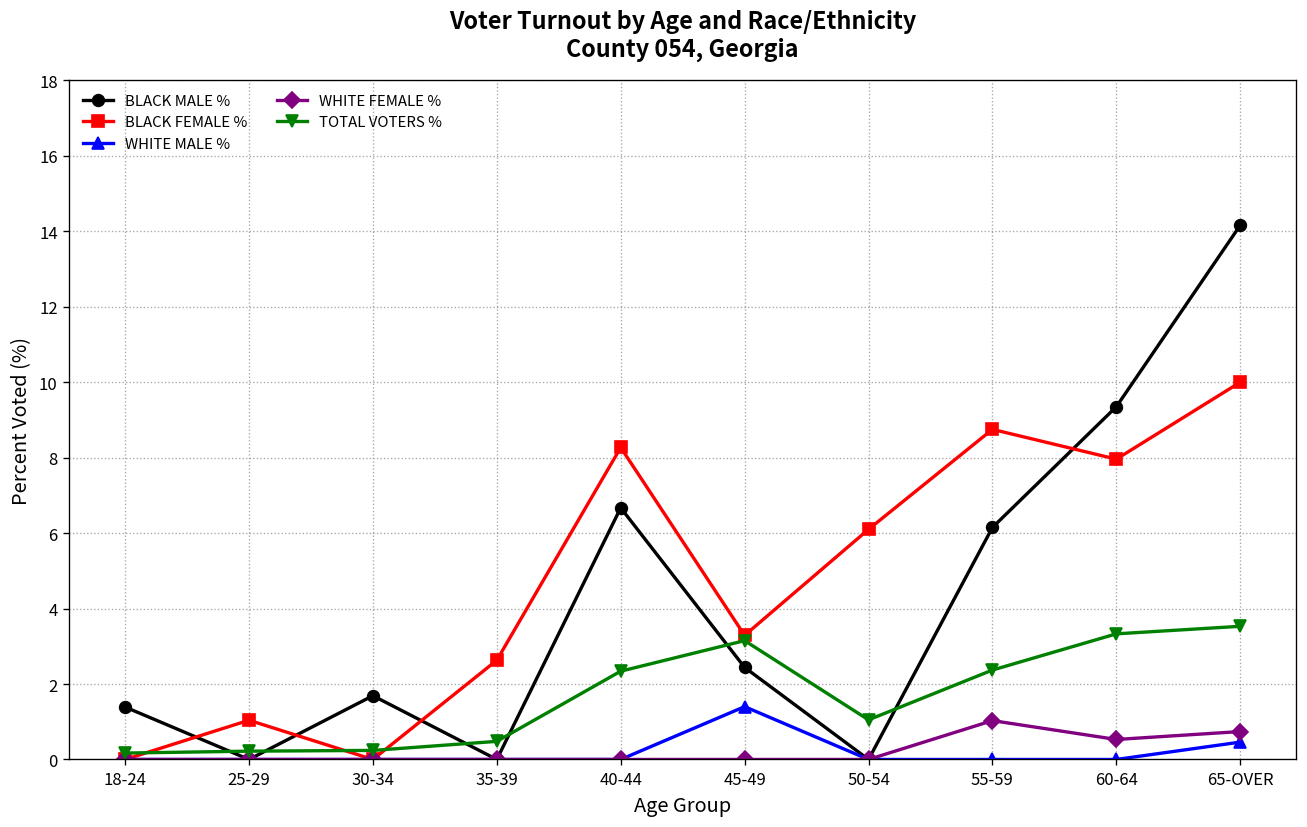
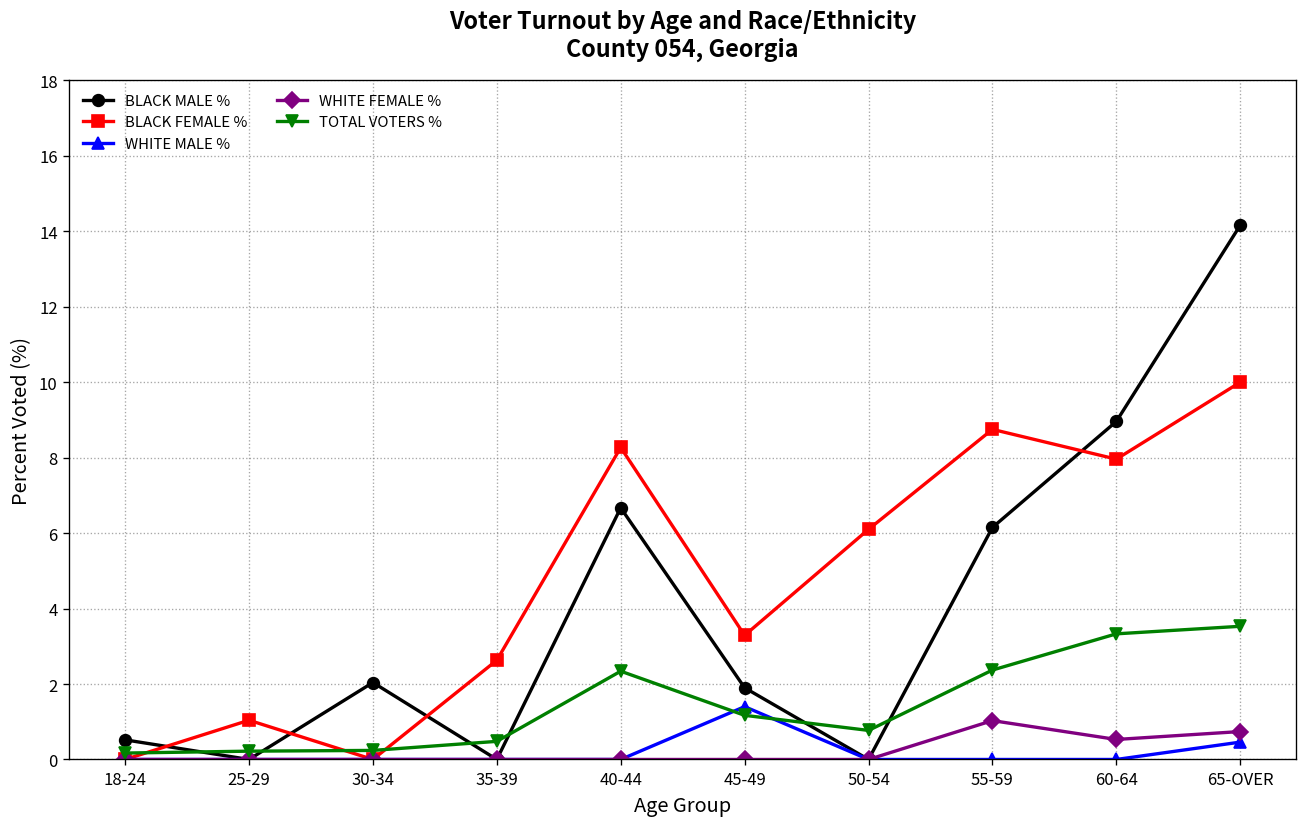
  {
    "BLACK MALE %": {
-     "18-24": 1.4,
-     "30-34": 1.7,
+     "18-24": 0.5,
+     "30-34": 2.0,
      "40-44": 6.7,
-     "45-49": 2.4,
+     "45-49": 1.9,
      "55-59": 6.2,
-     "60-64": 9.4,
+     "60-64": 9.0,
      "65-OVER": 14.2
    },
    "BLACK FEMALE %": {
      "25-29": 1.0,
      "35-39": 2.6,
      "40-44": 8.3,
      "45-49": 3.3,
      "50-54": 6.1,
      "55-59": 8.8,
      "60-64": 8.0,
      "65-OVER": 10.0
    },
    "WHITE MALE %": {
      "45-49": 1.4,
      "55-59": 0.0,
      "60-64": 0.0,
      "65-OVER": 0.5
    },
    "WHITE FEMALE %": {
      "45-49": 0.0,
      "55-59": 1.0,
      "60-64": 0.5,
      "65-OVER": 0.7
    },
    "TOTAL VOTERS %": {
      "18-24": 0.2,
      "25-29": 0.2,
      "30-34": 0.2,
      "35-39": 0.5,
      "40-44": 2.3,
-     "45-49": 3.2,
-     "50-54": 1.1,
+     "45-49": 1.2,
+     "50-54": 0.8,
      "55-59": 2.4,
      "60-64": 3.3,
      "65-OVER": 3.5
    }
  }
